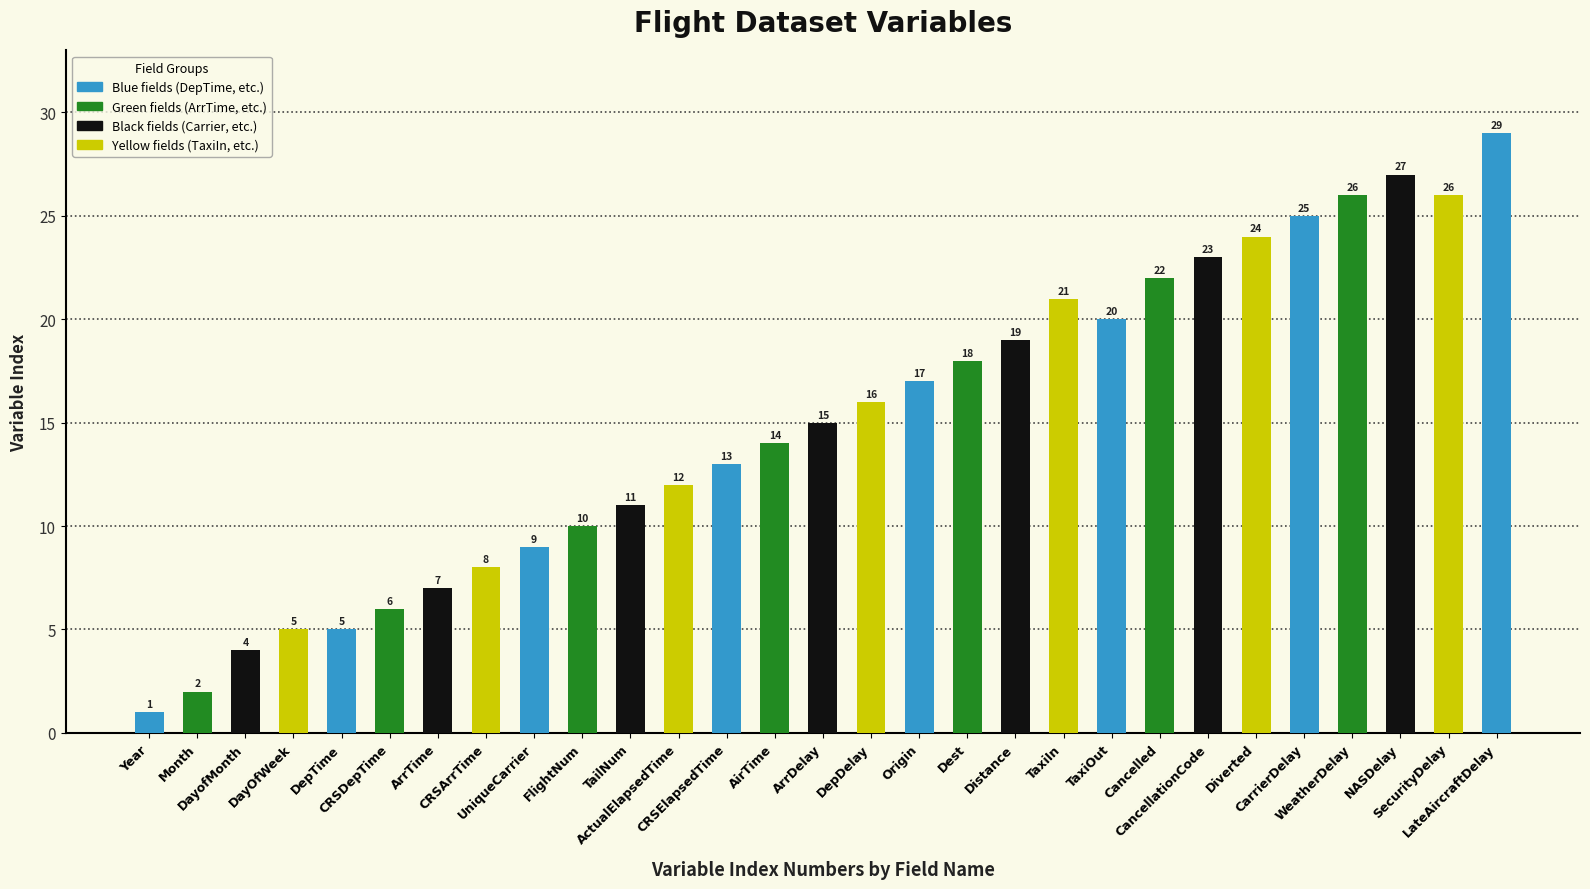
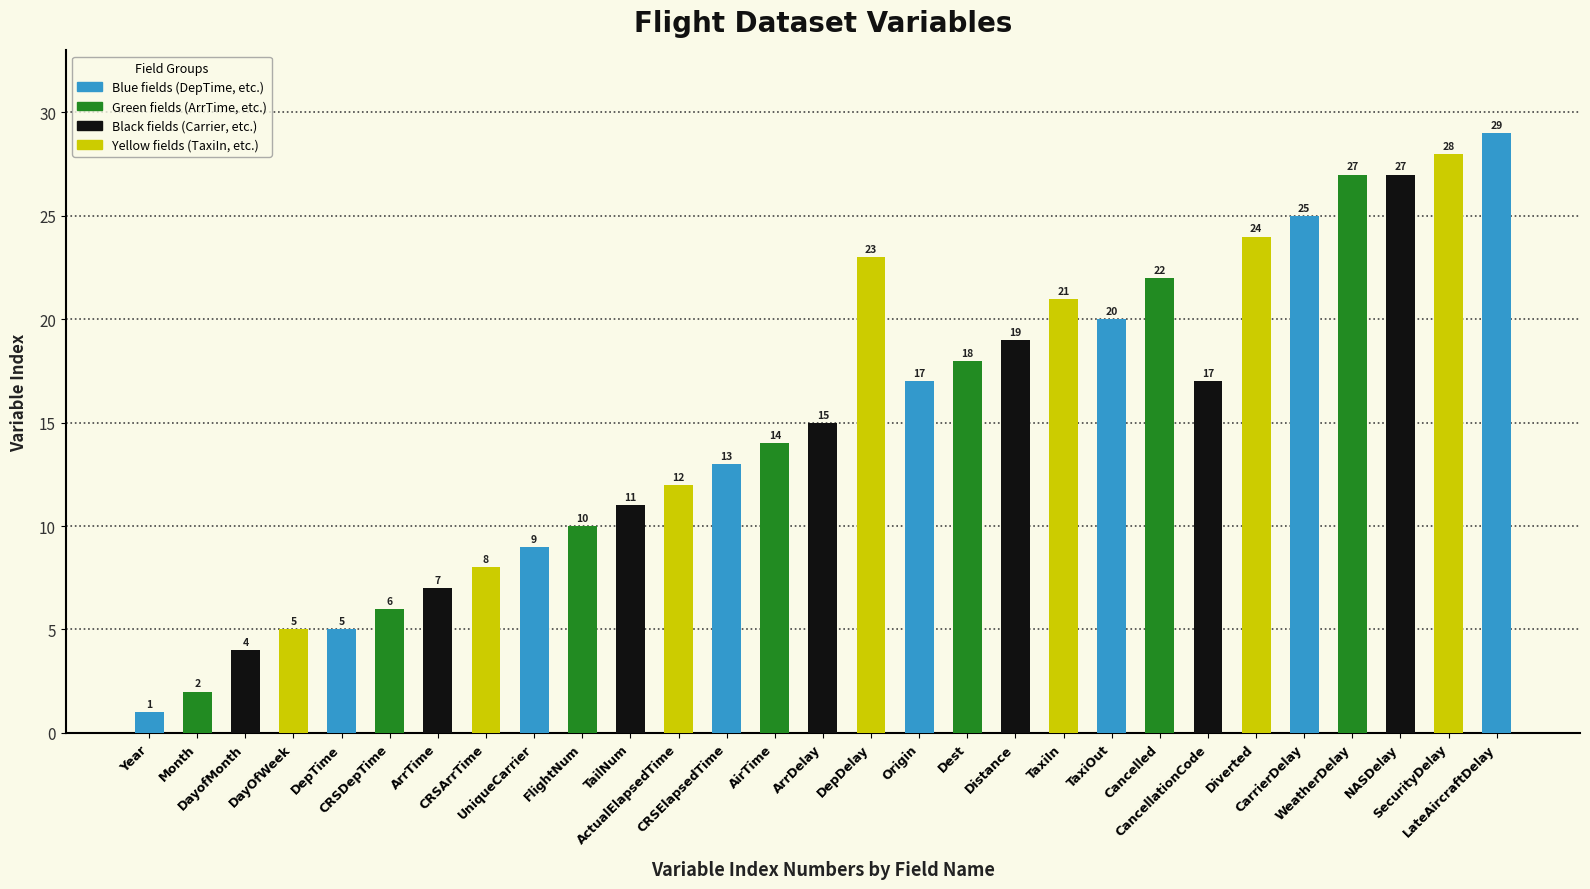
  {
    "Year": 1,
    "Month": 2,
    "DayofMonth": 4,
    "DayOfWeek": 5,
    "DepTime": 5,
    "CRSDepTime": 6,
    "ArrTime": 7,
    "CRSArrTime": 8,
    "UniqueCarrier": 9,
    "FlightNum": 10,
    "TailNum": 11,
    "ActualElapsedTime": 12,
    "CRSElapsedTime": 13,
    "AirTime": 14,
    "ArrDelay": 15,
-   "DepDelay": 16,
+   "DepDelay": 23,
    "Origin": 17,
    "Dest": 18,
    "Distance": 19,
    "TaxiIn": 21,
    "TaxiOut": 20,
    "Cancelled": 22,
-   "CancellationCode": 23,
+   "CancellationCode": 17,
    "Diverted": 24,
    "CarrierDelay": 25,
-   "WeatherDelay": 26,
+   "WeatherDelay": 27,
    "NASDelay": 27,
-   "SecurityDelay": 26,
+   "SecurityDelay": 28,
    "LateAircraftDelay": 29
  }
